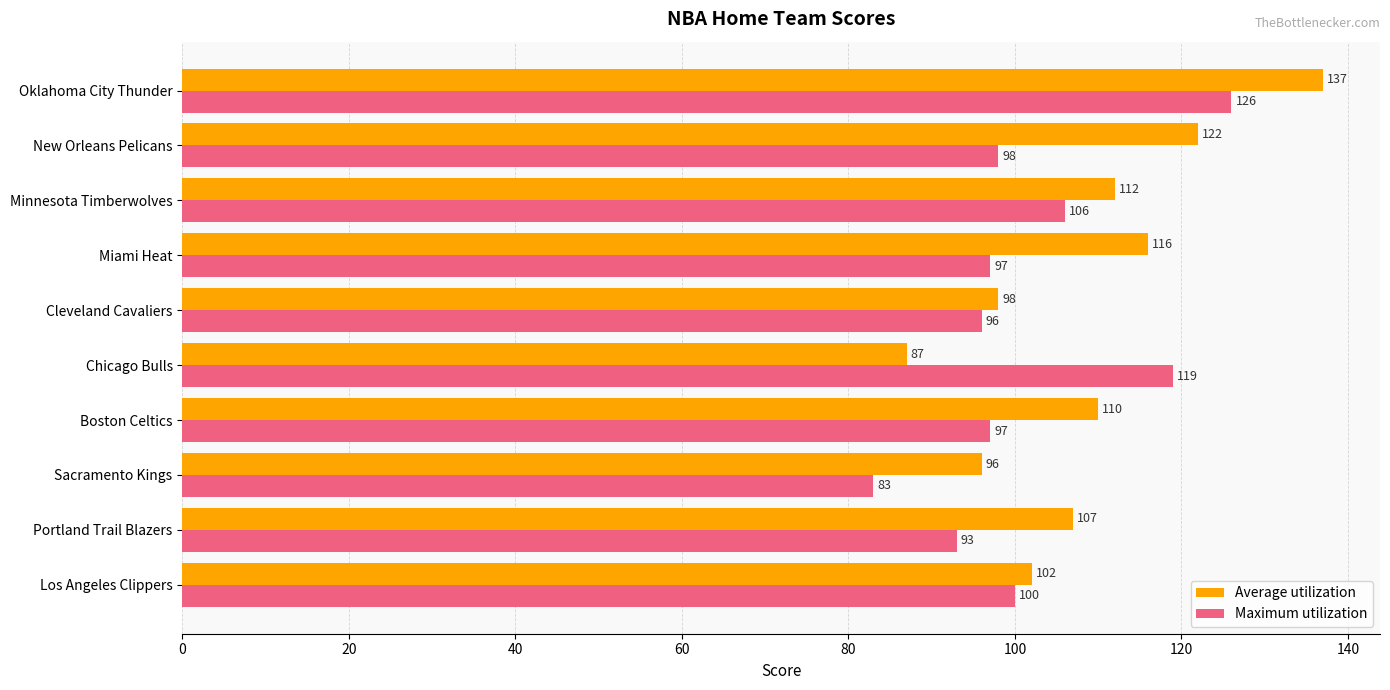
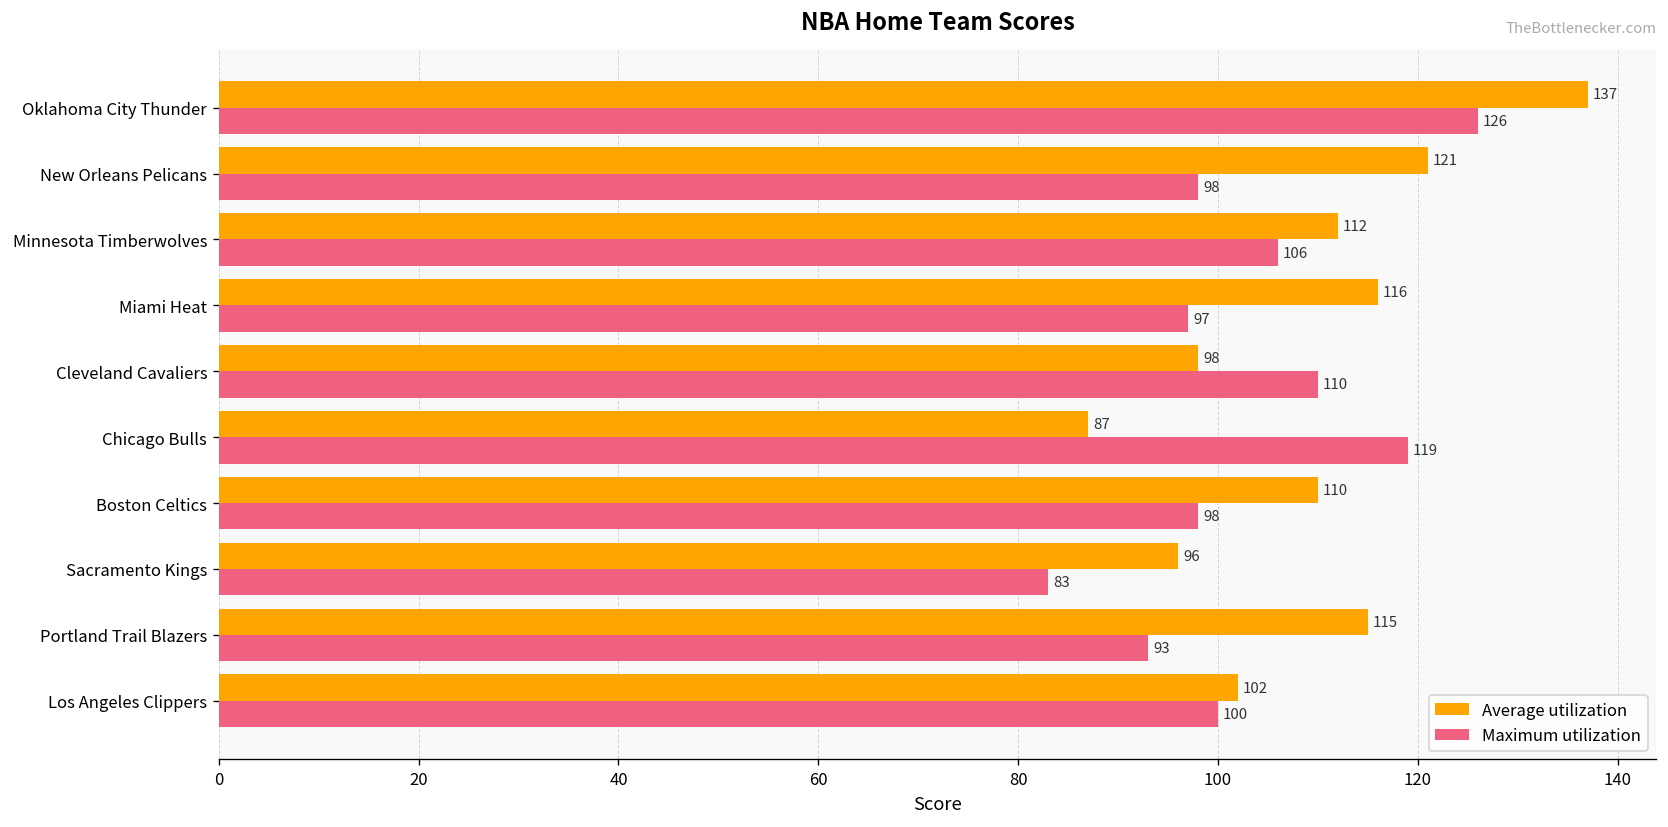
  {
    "Average utilization": {
      "Oklahoma City Thunder": 137,
-     "New Orleans Pelicans": 122,
+     "New Orleans Pelicans": 121,
      "Minnesota Timberwolves": 112,
      "Miami Heat": 116,
      "Cleveland Cavaliers": 98,
      "Chicago Bulls": 87,
      "Boston Celtics": 110,
      "Sacramento Kings": 96,
-     "Portland Trail Blazers": 107,
+     "Portland Trail Blazers": 115,
      "Los Angeles Clippers": 102
    },
    "Maximum utilization": {
      "Oklahoma City Thunder": 126,
      "New Orleans Pelicans": 98,
      "Minnesota Timberwolves": 106,
      "Miami Heat": 97,
-     "Cleveland Cavaliers": 96,
+     "Cleveland Cavaliers": 110,
      "Chicago Bulls": 119,
-     "Boston Celtics": 97,
+     "Boston Celtics": 98,
      "Sacramento Kings": 83,
      "Portland Trail Blazers": 93,
      "Los Angeles Clippers": 100
    }
  }
